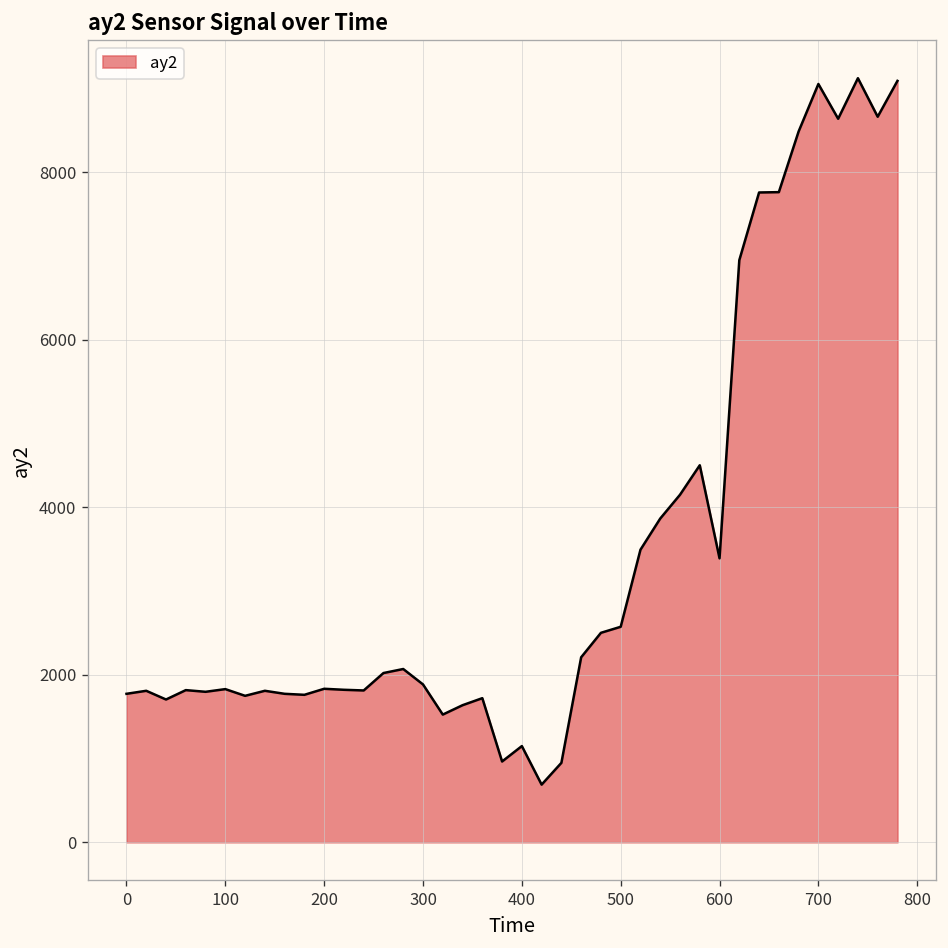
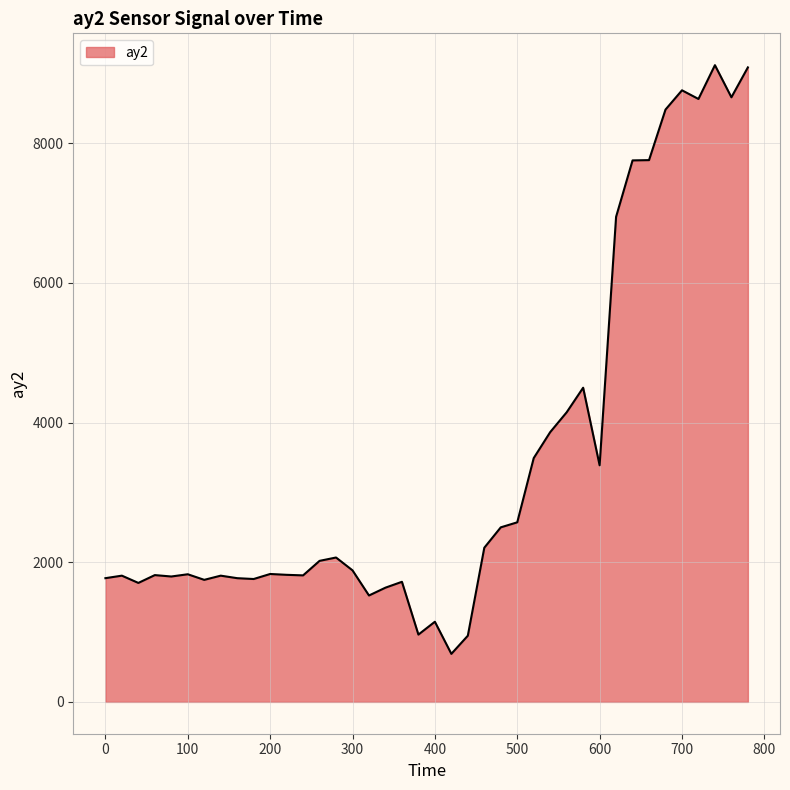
  {
    "0": 1800,
    "100": 1800,
    "200": 1800,
    "300": 1900,
    "400": 1100,
    "500": 2600,
    "600": 3400,
-   "700": 9100
+   "700": 8800
  }
